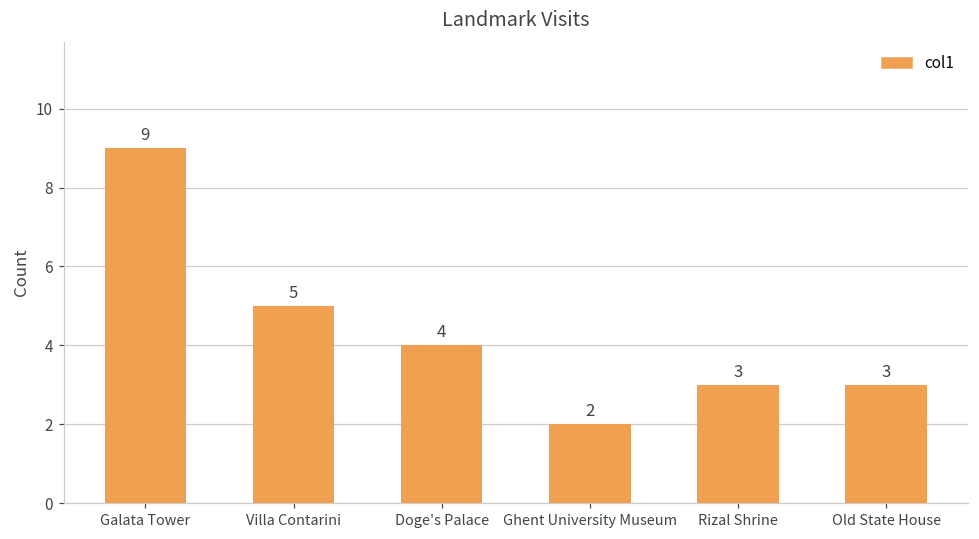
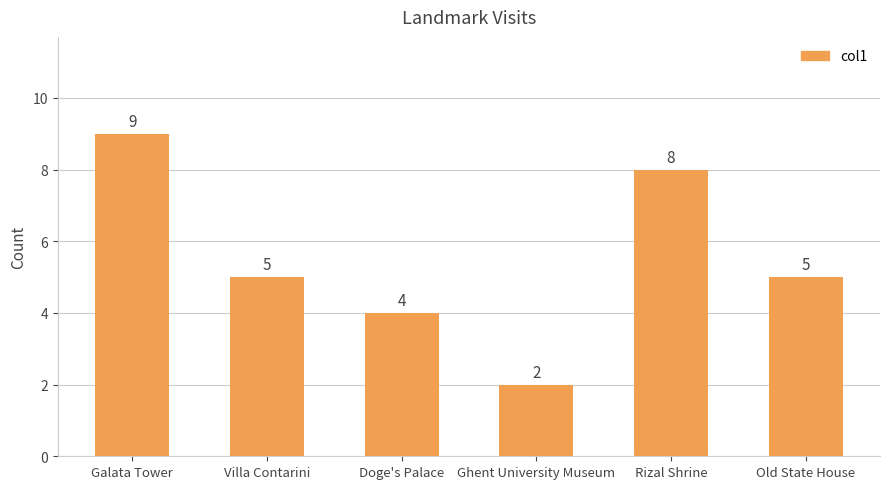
  {
    "Galata Tower": 9,
    "Villa Contarini": 5,
    "Doge's Palace": 4,
    "Ghent University Museum": 2,
-   "Rizal Shrine": 3,
-   "Old State House": 3
+   "Rizal Shrine": 8,
+   "Old State House": 5
  }
